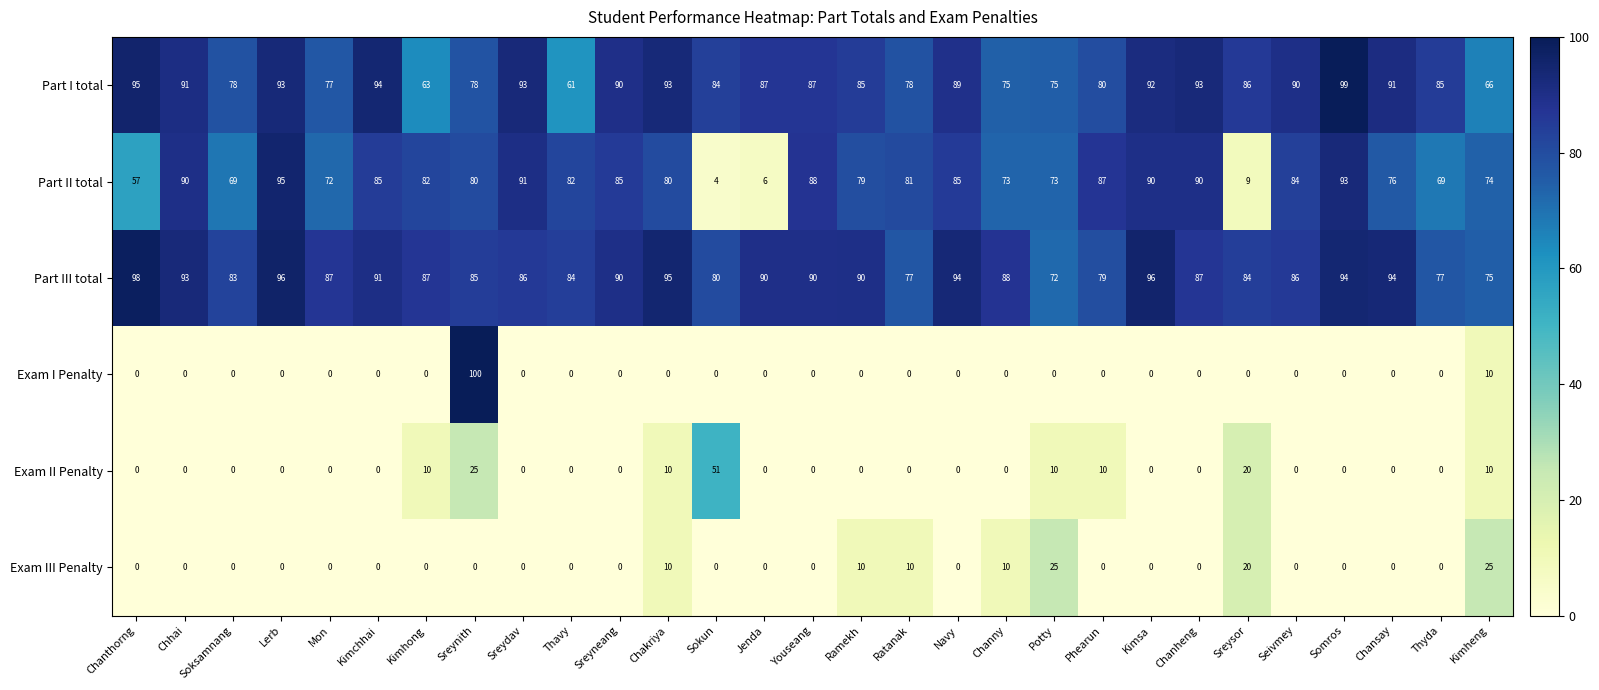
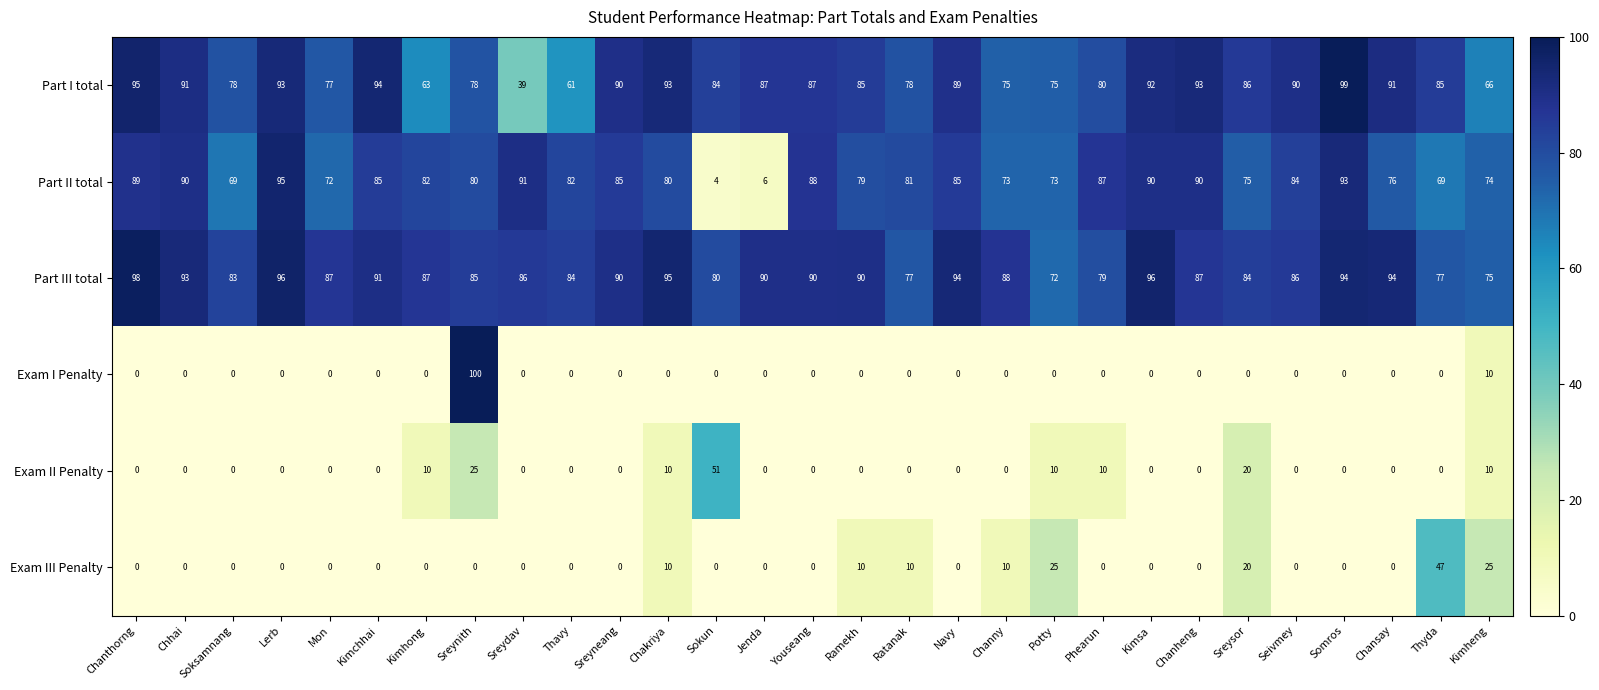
  {
    "Part I total": {
      "Chanthorng": 95,
      "Chhai": 91,
      "Soksamnang": 78,
      "Lerb": 93,
      "Mon": 77,
      "Kimchhai": 94,
      "Kimhong": 63,
      "Sreynith": 78,
-     "Sreydav": 93,
+     "Sreydav": 39,
      "Thavy": 61,
      "Sreyneang": 90,
      "Chakriya": 93,
      "Sokun": 84,
      "Jenda": 87,
      "Youseang": 87,
      "Ramekh": 85,
      "Ratanak": 78,
      "Navy": 89,
      "Channy": 75,
      "Potty": 75,
      "Phearun": 80,
      "Kimsa": 92,
      "Chanheng": 93,
      "Sreysor": 86,
      "Seivmey": 90,
      "Somros": 99,
      "Chansay": 91,
      "Thyda": 85,
      "Kimheng": 66
    },
    "Part II total": {
-     "Chanthorng": 57,
+     "Chanthorng": 89,
      "Chhai": 90,
      "Soksamnang": 69,
      "Lerb": 95,
      "Mon": 72,
      "Kimchhai": 85,
      "Kimhong": 82,
      "Sreynith": 80,
      "Sreydav": 91,
      "Thavy": 82,
      "Sreyneang": 85,
      "Chakriya": 80,
      "Sokun": 4,
      "Jenda": 6,
      "Youseang": 88,
      "Ramekh": 79,
      "Ratanak": 81,
      "Navy": 85,
      "Channy": 73,
      "Potty": 73,
      "Phearun": 87,
      "Kimsa": 90,
      "Chanheng": 90,
-     "Sreysor": 9,
+     "Sreysor": 75,
      "Seivmey": 84,
      "Somros": 93,
      "Chansay": 76,
      "Thyda": 69,
      "Kimheng": 74
    },
    "Part III total": {
      "Chanthorng": 98,
      "Chhai": 93,
      "Soksamnang": 83,
      "Lerb": 96,
      "Mon": 87,
      "Kimchhai": 91,
      "Kimhong": 87,
      "Sreynith": 85,
      "Sreydav": 86,
      "Thavy": 84,
      "Sreyneang": 90,
      "Chakriya": 95,
      "Sokun": 80,
      "Jenda": 90,
      "Youseang": 90,
      "Ramekh": 90,
      "Ratanak": 77,
      "Navy": 94,
      "Channy": 88,
      "Potty": 72,
      "Phearun": 79,
      "Kimsa": 96,
      "Chanheng": 87,
      "Sreysor": 84,
      "Seivmey": 86,
      "Somros": 94,
      "Chansay": 94,
      "Thyda": 77,
      "Kimheng": 75
    },
    "Exam I Penalty": {
      "Chanthorng": 0,
      "Chhai": 0,
      "Soksamnang": 0,
      "Lerb": 0,
      "Mon": 0,
      "Kimchhai": 0,
      "Kimhong": 0,
      "Sreynith": 100,
      "Sreydav": 0,
      "Thavy": 0,
      "Sreyneang": 0,
      "Chakriya": 0,
      "Sokun": 0,
      "Jenda": 0,
      "Youseang": 0,
      "Ramekh": 0,
      "Ratanak": 0,
      "Navy": 0,
      "Channy": 0,
      "Potty": 0,
      "Phearun": 0,
      "Kimsa": 0,
      "Chanheng": 0,
      "Sreysor": 0,
      "Seivmey": 0,
      "Somros": 0,
      "Chansay": 0,
      "Thyda": 0,
      "Kimheng": 10
    },
    "Exam II Penalty": {
      "Chanthorng": 0,
      "Chhai": 0,
      "Soksamnang": 0,
      "Lerb": 0,
      "Mon": 0,
      "Kimchhai": 0,
      "Kimhong": 10,
      "Sreynith": 25,
      "Sreydav": 0,
      "Thavy": 0,
      "Sreyneang": 0,
      "Chakriya": 10,
      "Sokun": 51,
      "Jenda": 0,
      "Youseang": 0,
      "Ramekh": 0,
      "Ratanak": 0,
      "Navy": 0,
      "Channy": 0,
      "Potty": 10,
      "Phearun": 10,
      "Kimsa": 0,
      "Chanheng": 0,
      "Sreysor": 20,
      "Seivmey": 0,
      "Somros": 0,
      "Chansay": 0,
      "Thyda": 0,
      "Kimheng": 10
    },
    "Exam III Penalty": {
      "Chanthorng": 0,
      "Chhai": 0,
      "Soksamnang": 0,
      "Lerb": 0,
      "Mon": 0,
      "Kimchhai": 0,
      "Kimhong": 0,
      "Sreynith": 0,
      "Sreydav": 0,
      "Thavy": 0,
      "Sreyneang": 0,
      "Chakriya": 10,
      "Sokun": 0,
      "Jenda": 0,
      "Youseang": 0,
      "Ramekh": 10,
      "Ratanak": 10,
      "Navy": 0,
      "Channy": 10,
      "Potty": 25,
      "Phearun": 0,
      "Kimsa": 0,
      "Chanheng": 0,
      "Sreysor": 20,
      "Seivmey": 0,
      "Somros": 0,
      "Chansay": 0,
-     "Thyda": 0,
+     "Thyda": 47,
      "Kimheng": 25
    }
  }
